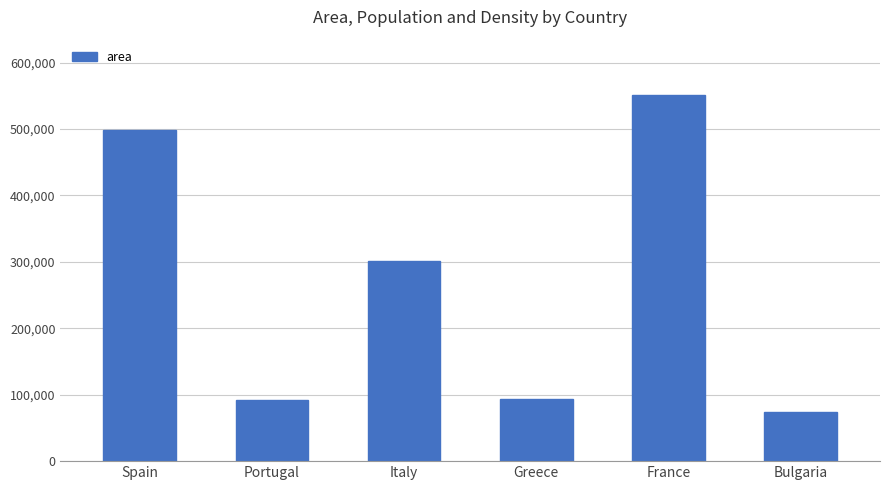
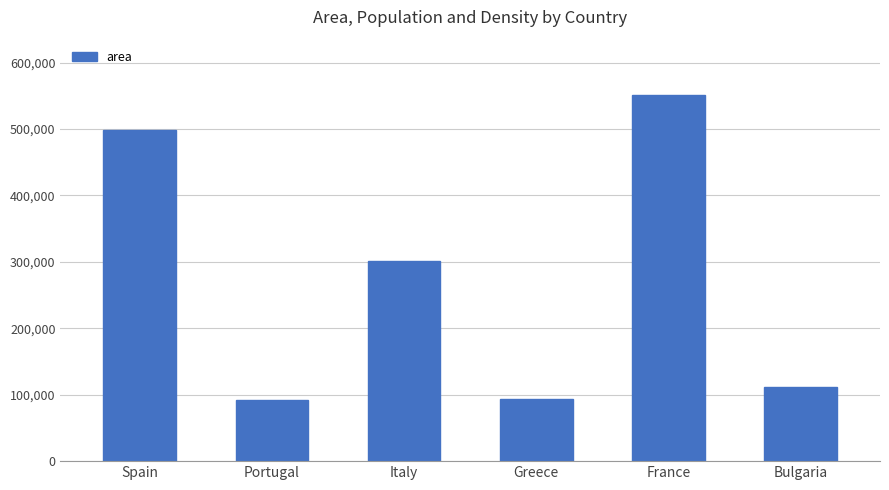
  {
    "Spain": "500,000",
    "Portugal": "90,000",
    "Italy": "300,000",
    "Greece": "90,000",
    "France": "550,000",
-   "Bulgaria": "70,000"
+   "Bulgaria": "110,000"
  }
